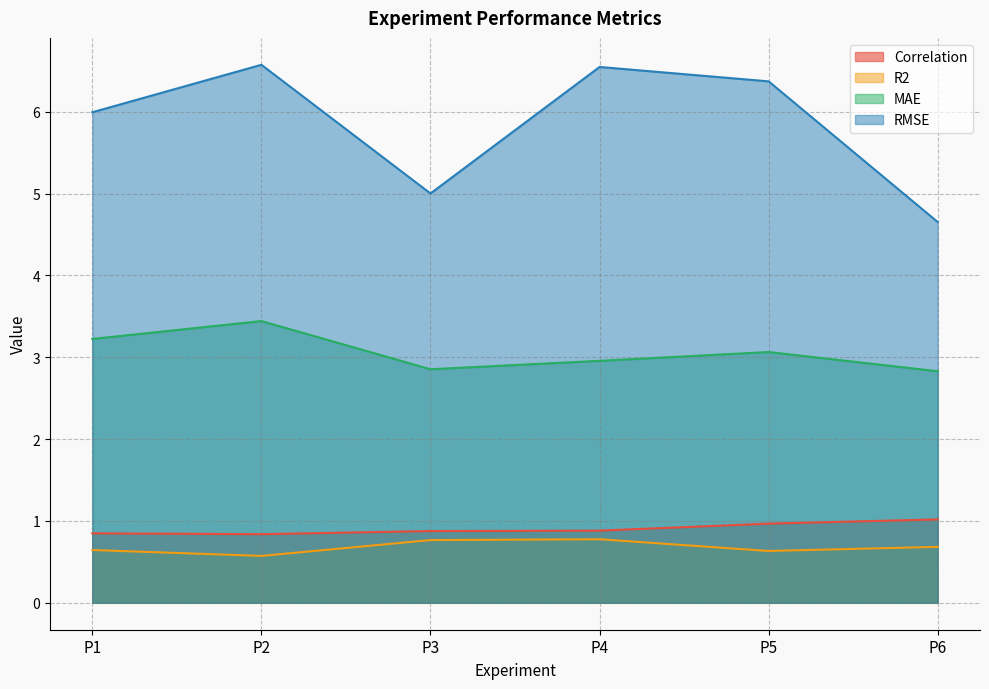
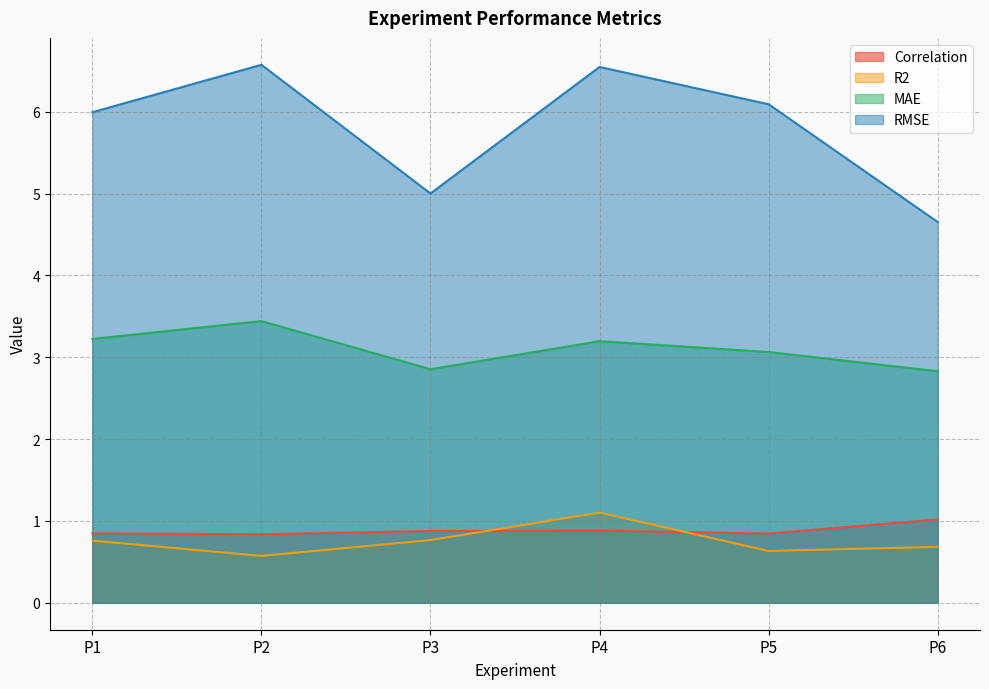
  {
    "Correlation": {
      "P1": 0.8,
      "P2": 0.8,
      "P3": 0.9,
      "P4": 0.9,
-     "P5": 1.0,
+     "P5": 0.8,
      "P6": 1.0
    },
    "R2": {
-     "P1": 0.6,
+     "P1": 0.8,
      "P2": 0.6,
      "P3": 0.8,
-     "P4": 0.8,
+     "P4": 1.1,
      "P5": 0.6,
      "P6": 0.7
    },
    "MAE": {
      "P1": 3.2,
      "P2": 3.4,
      "P3": 2.9,
-     "P4": 3.0,
+     "P4": 3.2,
      "P5": 3.1,
      "P6": 2.8
    },
    "RMSE": {
      "P1": 6.0,
      "P2": 6.6,
      "P3": 5.0,
      "P4": 6.5,
-     "P5": 6.4,
+     "P5": 6.1,
      "P6": 4.7
    }
  }
